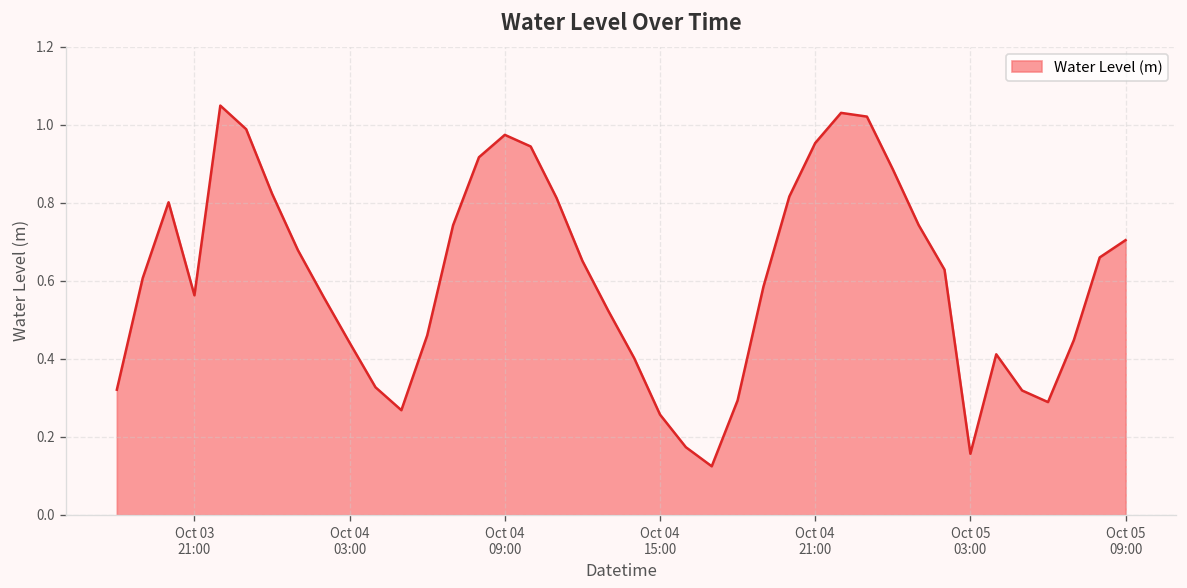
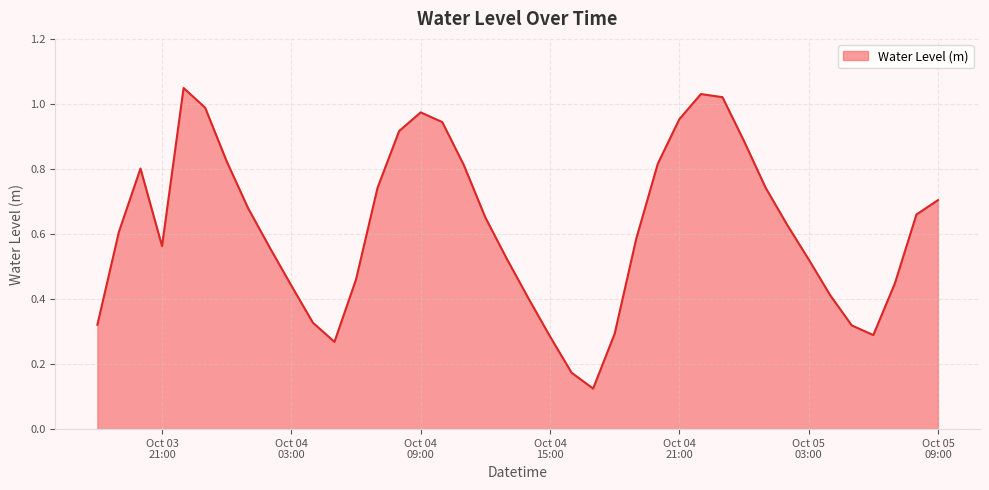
  {
    "Oct 03 21:00": 0.56,
    "Oct 04 03:00": 0.44,
    "Oct 04 09:00": 0.97,
-   "Oct 04 15:00": 0.26,
+   "Oct 04 15:00": 0.29,
    "Oct 04 21:00": 0.95,
-   "Oct 05 03:00": 0.16,
+   "Oct 05 03:00": 0.52,
    "Oct 05 09:00": 0.70
  }
